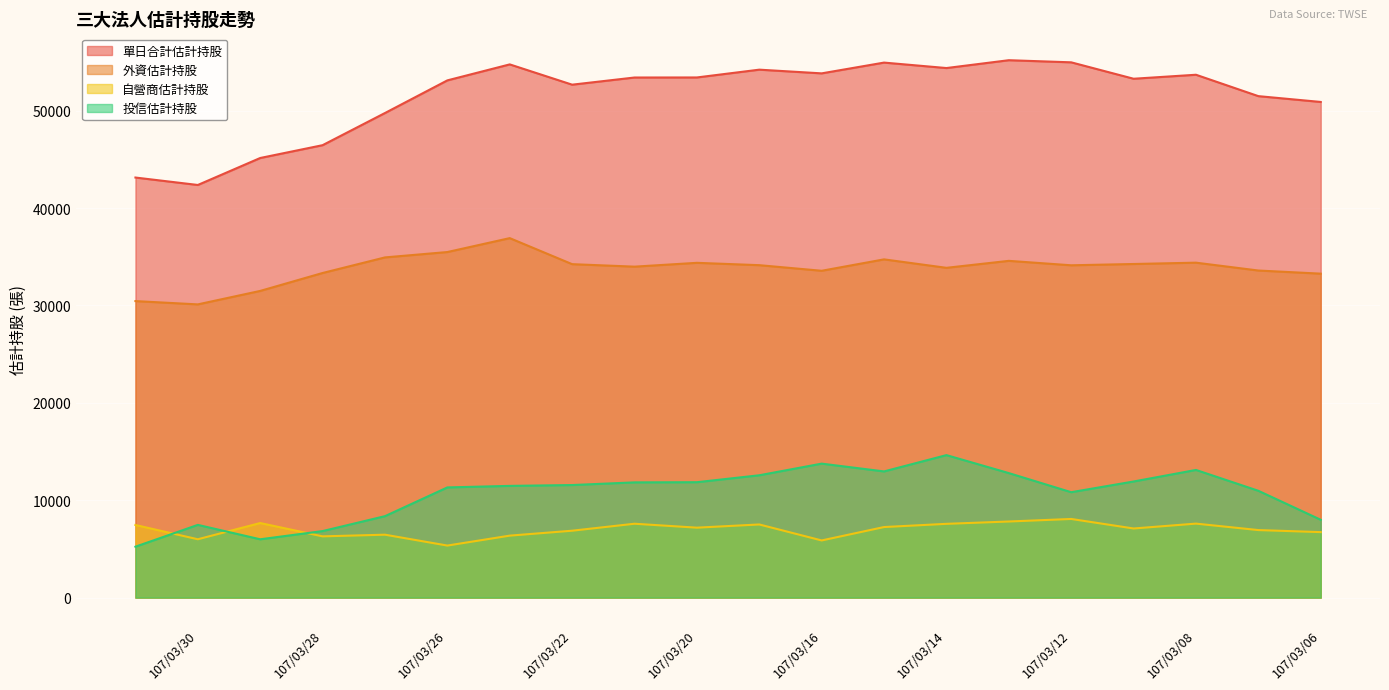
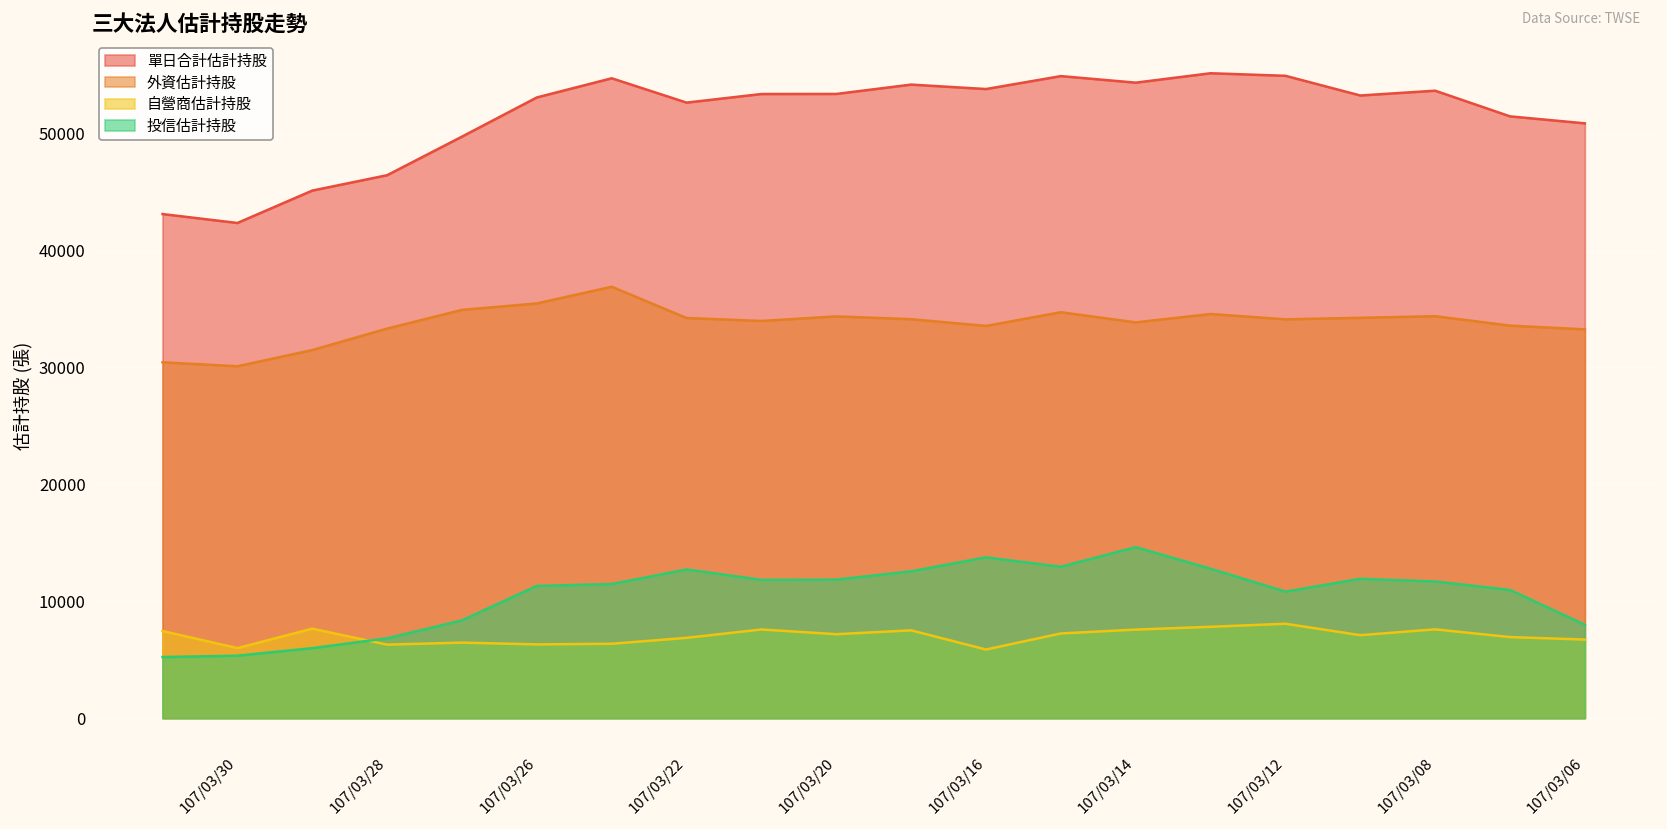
  {
    "自營商估計持股": {
      "107/03/30": 6000,
      "107/03/28": 6000,
-     "107/03/26": 5000,
+     "107/03/26": 6000,
      "107/03/22": 7000,
      "107/03/20": 7000,
      "107/03/16": 6000,
      "107/03/14": 8000,
      "107/03/12": 8000,
      "107/03/08": 8000,
      "107/03/06": 7000
    },
    "投信估計持股": {
-     "107/03/30": 7000,
+     "107/03/30": 5000,
      "107/03/28": 7000,
      "107/03/26": 11000,
-     "107/03/22": 12000,
+     "107/03/22": 13000,
      "107/03/20": 12000,
      "107/03/16": 14000,
      "107/03/14": 15000,
      "107/03/12": 11000,
-     "107/03/08": 13000,
+     "107/03/08": 12000,
      "107/03/06": 8000
    }
  }
